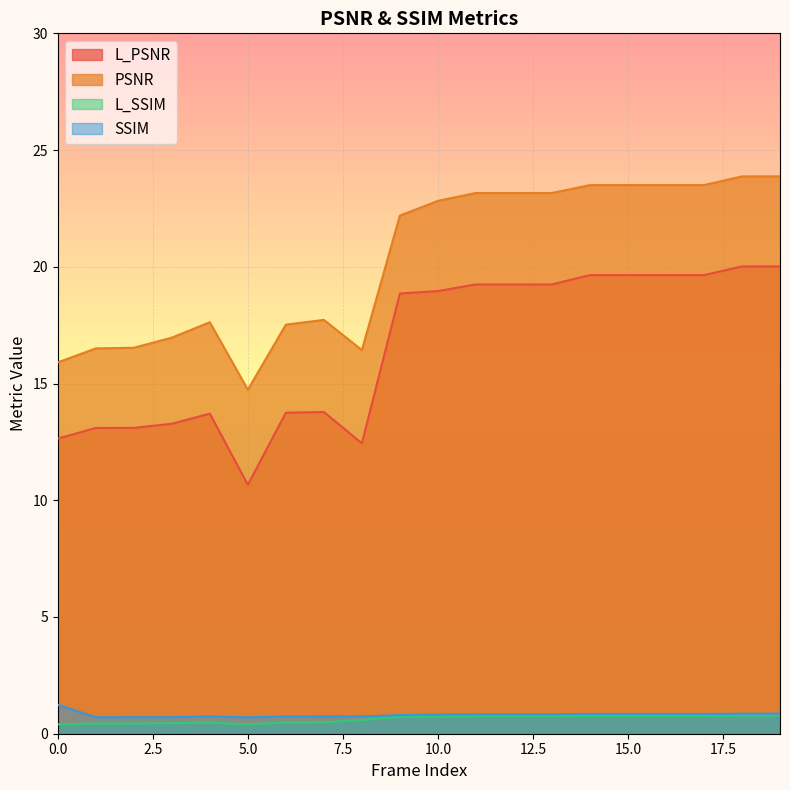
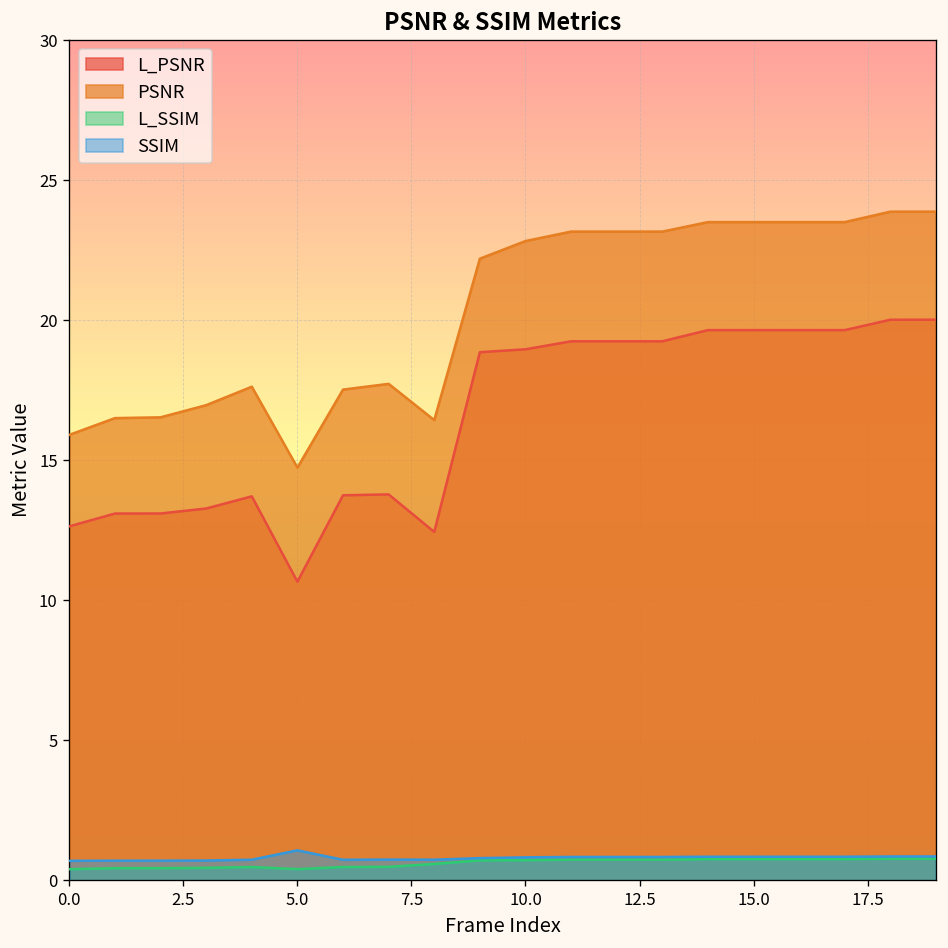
  {
    "L_SSIM": {
      "0.0": 0.4,
      "5.0": 0.4
    },
    "SSIM": {
-     "0.0": 1.2,
-     "5.0": 0.7
+     "0.0": 0.7,
+     "5.0": 1.1
    }
  }
